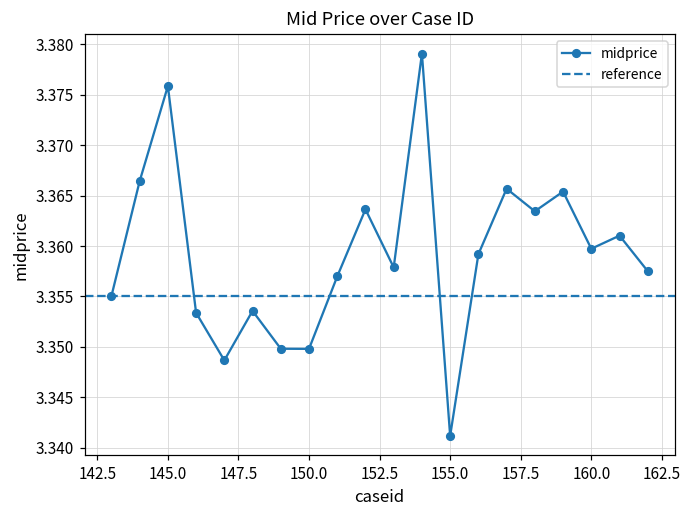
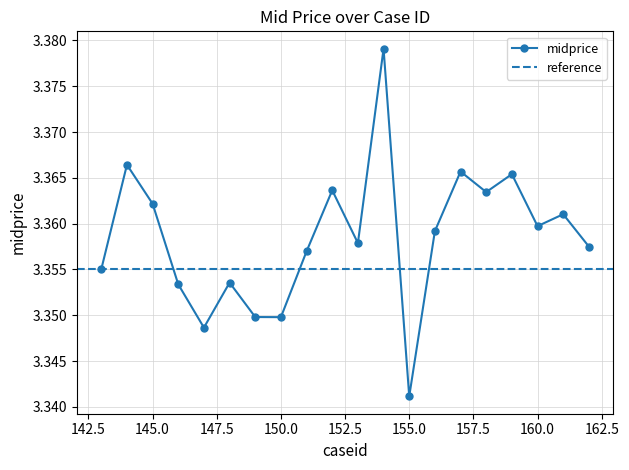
  {
-   "145.0": 3.376,
+   "145.0": 3.362,
    "150.0": 3.350,
    "155.0": 3.341,
    "160.0": 3.360
  }
